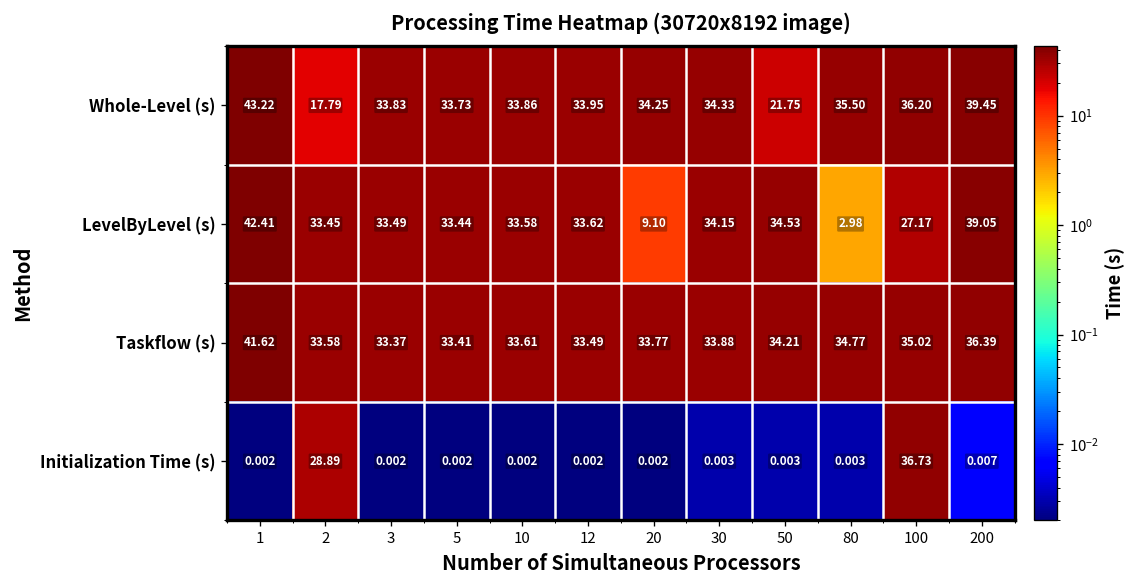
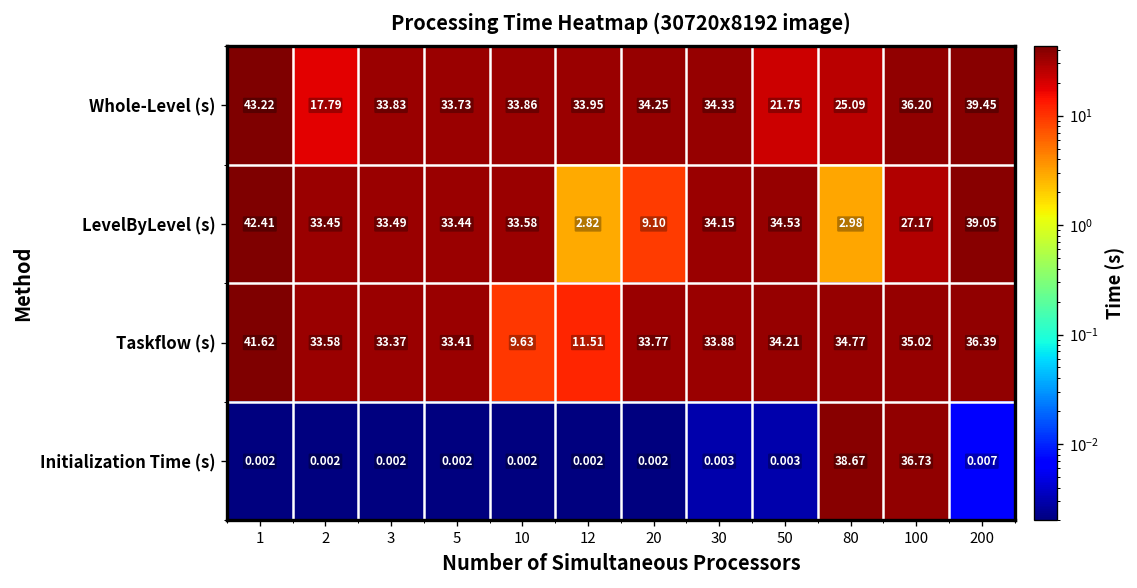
  {
    "Whole-Level (s)": {
-     "80": 35.50
+     "80": 25.09
    },
    "LevelByLevel (s)": {
-     "12": 33.62
+     "12": 2.82
    },
    "Taskflow (s)": {
-     "10": 33.61,
-     "12": 33.49
+     "10": 9.63,
+     "12": 11.51
    },
    "Initialization Time (s)": {
-     "2": 28.89,
-     "80": 0.003
+     "2": 0.002,
+     "80": 38.67
    }
  }
